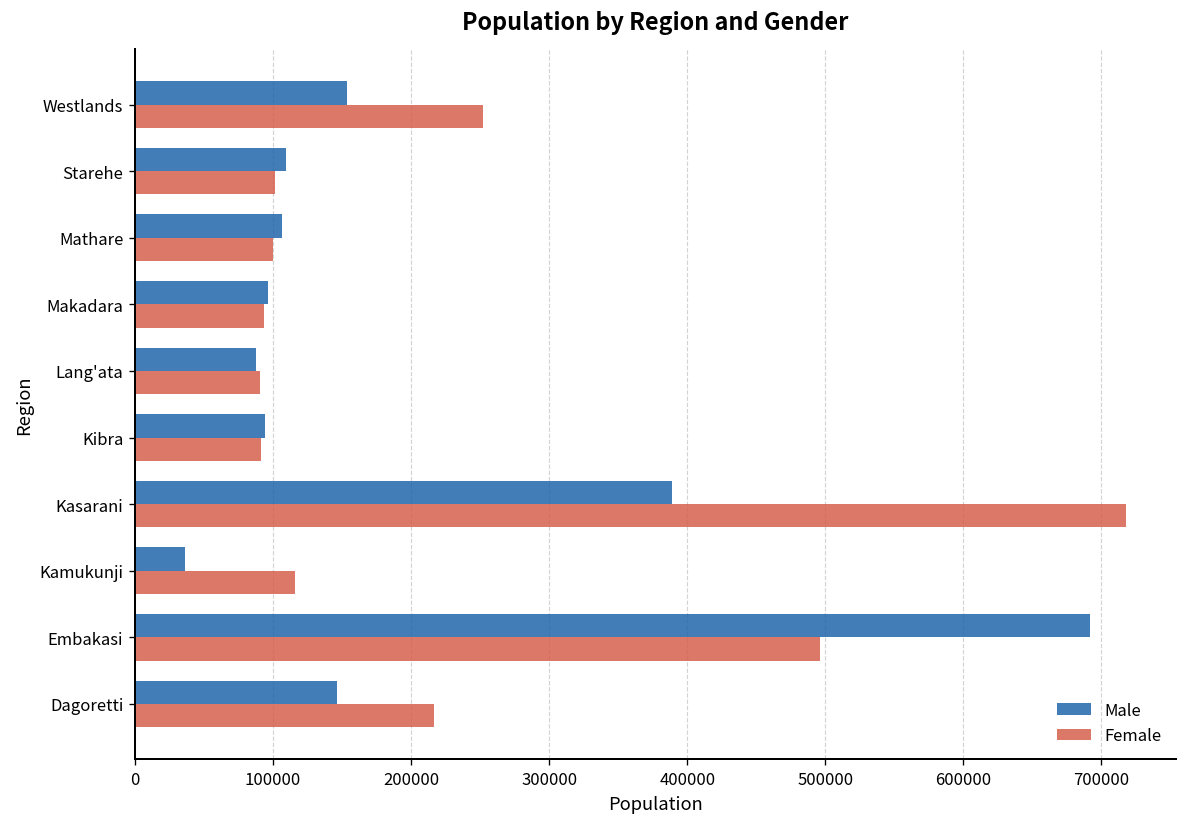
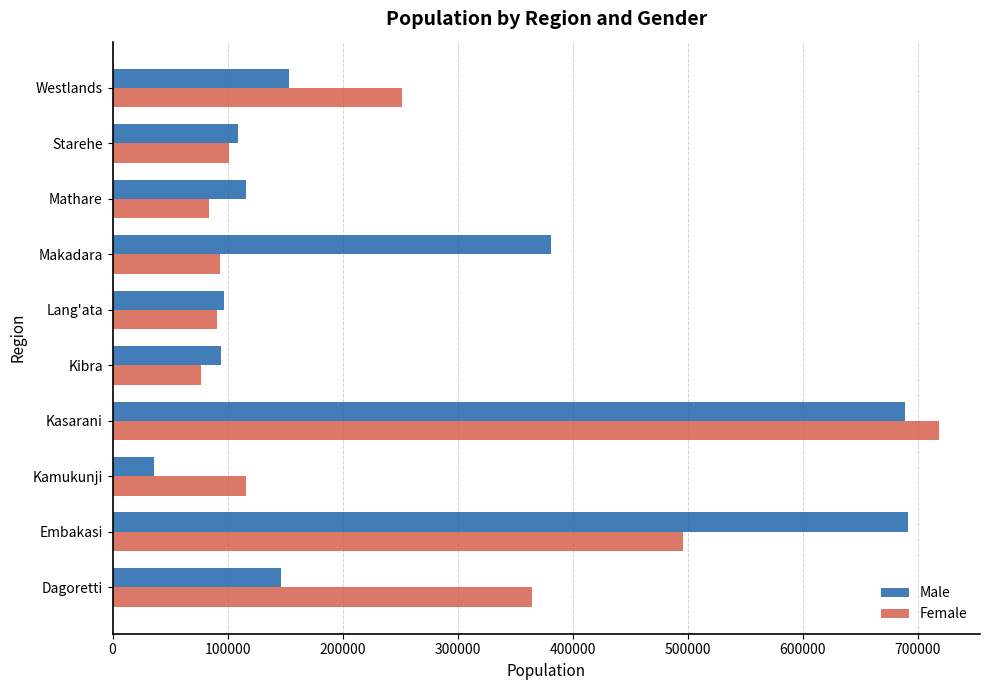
  {
    "Male": {
      "Westlands": 154000,
      "Starehe": 109000,
-     "Mathare": 107000,
-     "Makadara": 96000,
-     "Lang'ata": 88000,
+     "Mathare": 116000,
+     "Makadara": 381000,
+     "Lang'ata": 97000,
      "Kibra": 94000,
-     "Kasarani": 389000,
+     "Kasarani": 689000,
      "Kamukunji": 36000,
      "Embakasi": 692000,
      "Dagoretti": 146000
    },
    "Female": {
      "Westlands": 252000,
      "Starehe": 101000,
-     "Mathare": 100000,
+     "Mathare": 84000,
      "Makadara": 93000,
      "Lang'ata": 91000,
-     "Kibra": 92000,
+     "Kibra": 77000,
      "Kasarani": 718000,
      "Kamukunji": 116000,
      "Embakasi": 496000,
-     "Dagoretti": 217000
+     "Dagoretti": 365000
    }
  }
